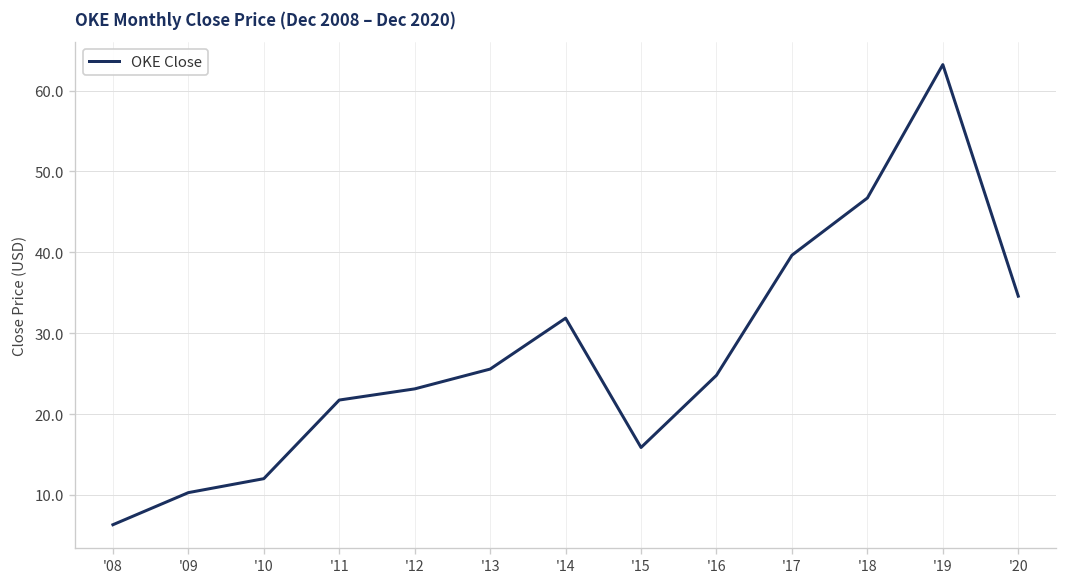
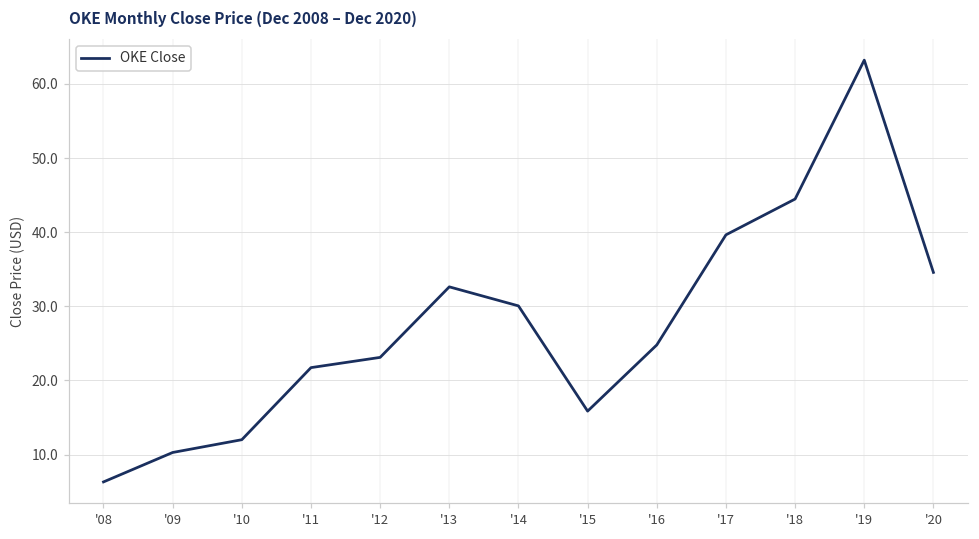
  {
    "'08": 6,
    "'09": 10,
    "'10": 12,
    "'11": 22,
    "'12": 23,
-   "'13": 26,
-   "'14": 32,
+   "'13": 33,
+   "'14": 30,
    "'15": 16,
    "'16": 25,
    "'17": 40,
-   "'18": 47,
+   "'18": 44,
    "'19": 63,
    "'20": 35
  }
